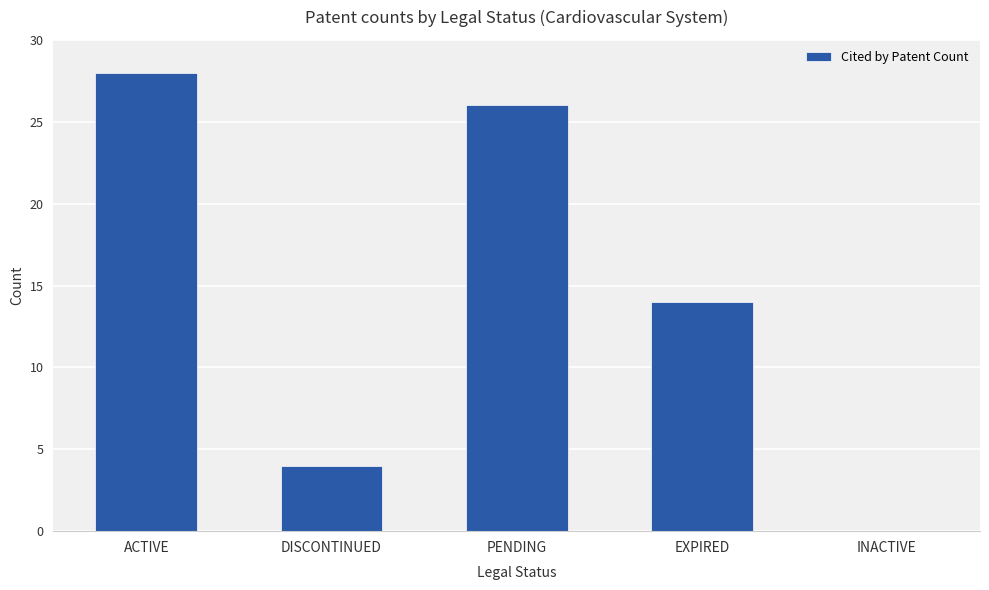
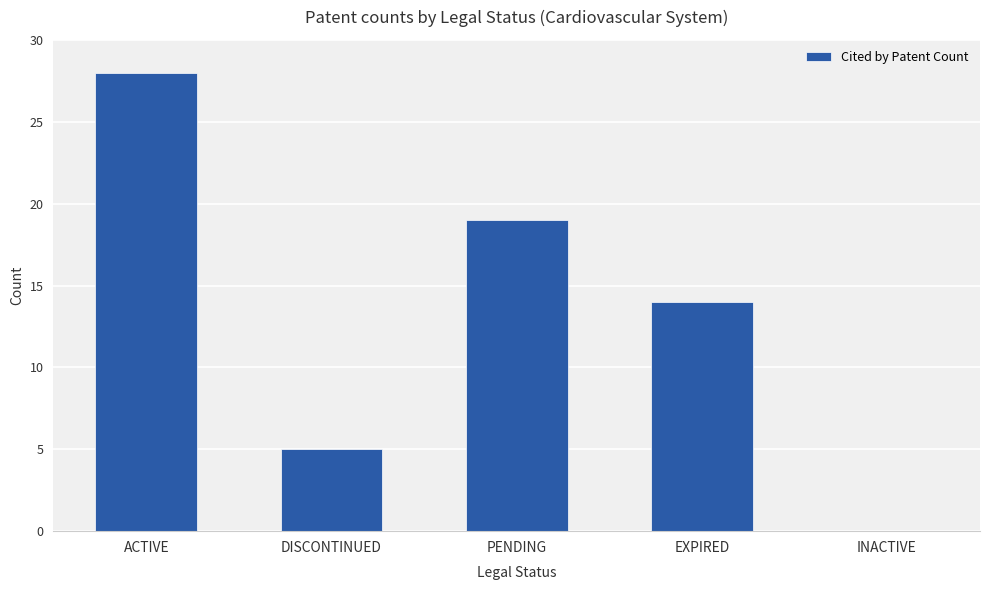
  {
    "ACTIVE": 28,
-   "DISCONTINUED": 4,
-   "PENDING": 26,
+   "DISCONTINUED": 5,
+   "PENDING": 19,
    "EXPIRED": 14,
    "INACTIVE": 0
  }
